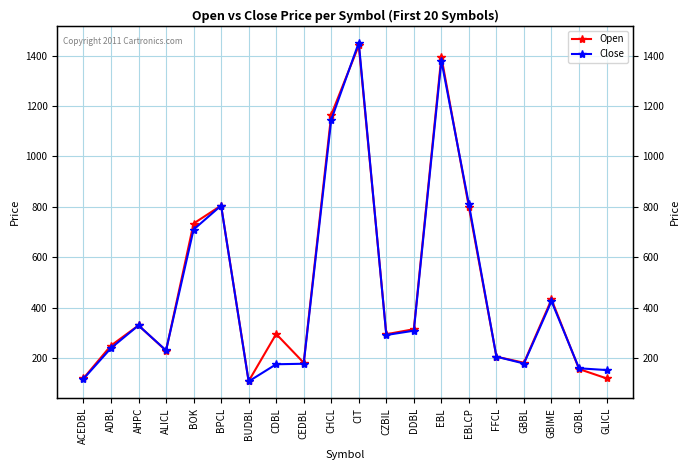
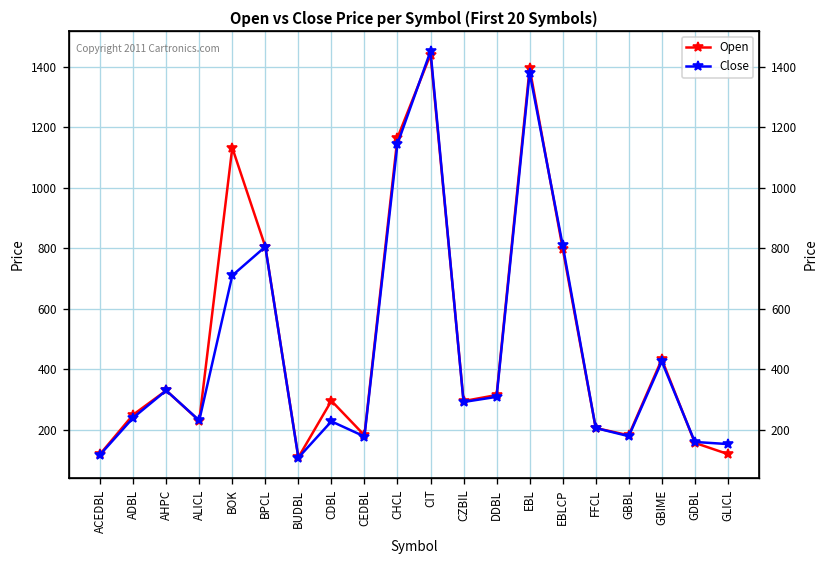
  {
    "Open": {
-     "BOK": 730,
+     "BOK": 1130,
      "CDBL": 300,
      "CHCL": 1170,
      "CIT": 1440,
      "EBL": 1400,
      "EBLCP": 800,
      "GLICL": 120
    },
    "Close": {
      "BOK": 710,
-     "CDBL": 180,
+     "CDBL": 230,
      "CHCL": 1150,
      "CIT": 1450,
      "EBL": 1380,
      "EBLCP": 810,
      "GLICL": 150
    }
  }
